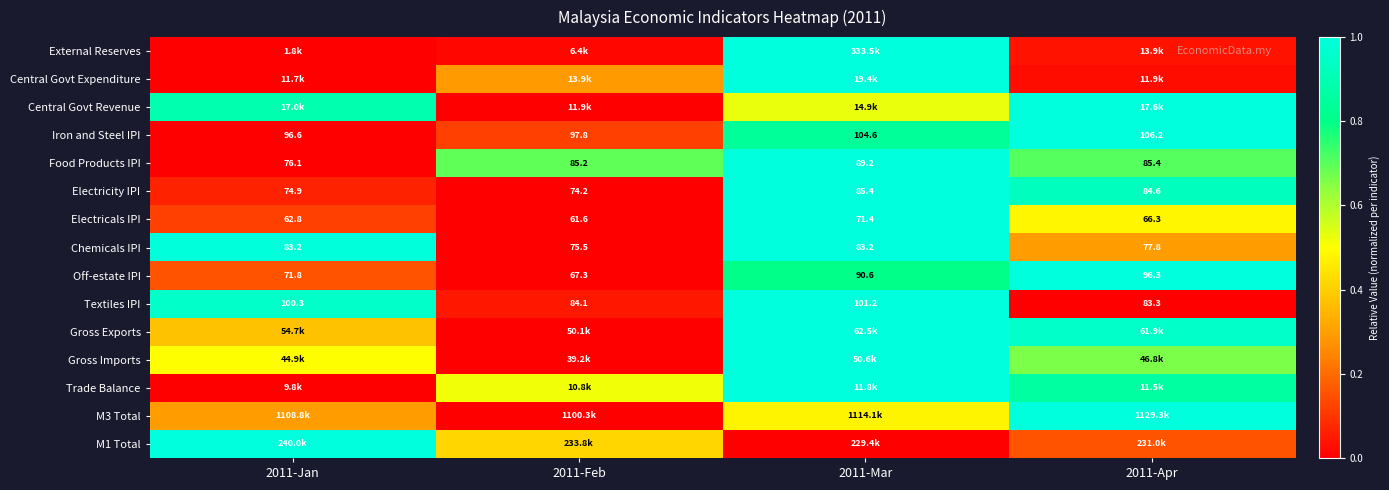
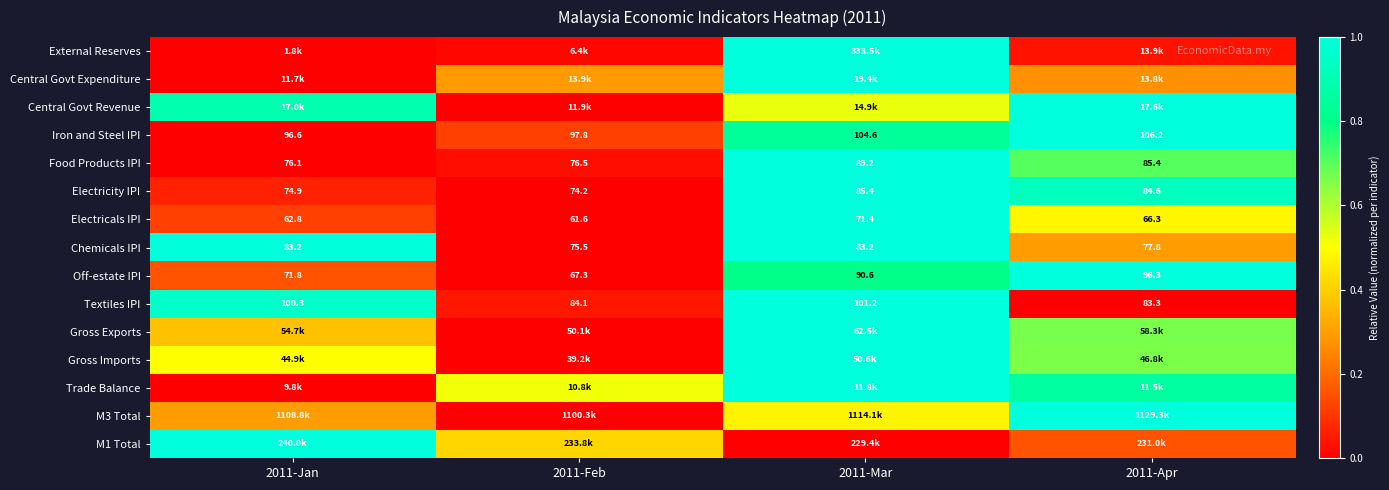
  {
    "External Reserves": {
      "2011-Jan": "1.8k",
      "2011-Feb": "6.4k",
      "2011-Mar": "333.5k"
    },
    "Central Govt Expenditure": {
      "2011-Jan": "11.7k",
      "2011-Feb": "13.9k",
      "2011-Mar": "19.4k",
-     "2011-Apr": "11.9k"
+     "2011-Apr": "13.8k"
    },
    "Central Govt Revenue": {
      "2011-Jan": "17.0k",
      "2011-Feb": "11.9k",
      "2011-Mar": "14.9k",
      "2011-Apr": "17.6k"
    },
    "Iron and Steel IPI": {
      "2011-Jan": "96.6",
      "2011-Feb": "97.8",
      "2011-Mar": "104.6",
      "2011-Apr": "106.2"
    },
    "Food Products IPI": {
      "2011-Jan": "76.1",
-     "2011-Feb": "85.2",
+     "2011-Feb": "76.5",
      "2011-Mar": "89.2",
      "2011-Apr": "85.4"
    },
    "Electricity IPI": {
      "2011-Jan": "74.9",
      "2011-Feb": "74.2",
      "2011-Mar": "85.4",
      "2011-Apr": "84.6"
    },
    "Electricals IPI": {
      "2011-Jan": "62.8",
      "2011-Feb": "61.6",
      "2011-Mar": "71.4",
      "2011-Apr": "66.3"
    },
    "Chemicals IPI": {
      "2011-Jan": "83.2",
      "2011-Feb": "75.5",
      "2011-Mar": "83.2",
      "2011-Apr": "77.8"
    },
    "Off-estate IPI": {
      "2011-Jan": "71.8",
      "2011-Feb": "67.3",
      "2011-Mar": "90.6",
      "2011-Apr": "96.3"
    },
    "Textiles IPI": {
      "2011-Jan": "100.3",
      "2011-Feb": "84.1",
      "2011-Mar": "101.2",
      "2011-Apr": "83.3"
    },
    "Gross Exports": {
      "2011-Jan": "54.7k",
      "2011-Feb": "50.1k",
      "2011-Mar": "62.5k",
-     "2011-Apr": "61.9k"
+     "2011-Apr": "58.3k"
    },
    "Gross Imports": {
      "2011-Jan": "44.9k",
      "2011-Feb": "39.2k",
      "2011-Mar": "50.6k",
      "2011-Apr": "46.8k"
    },
    "Trade Balance": {
      "2011-Jan": "9.8k",
      "2011-Feb": "10.8k",
      "2011-Mar": "11.8k",
      "2011-Apr": "11.5k"
    },
    "M3 Total": {
      "2011-Jan": "1108.8k",
      "2011-Feb": "1100.3k",
      "2011-Mar": "1114.1k",
      "2011-Apr": "1129.3k"
    },
    "M1 Total": {
      "2011-Jan": "240.0k",
      "2011-Feb": "233.8k",
      "2011-Mar": "229.4k",
      "2011-Apr": "231.0k"
    }
  }
